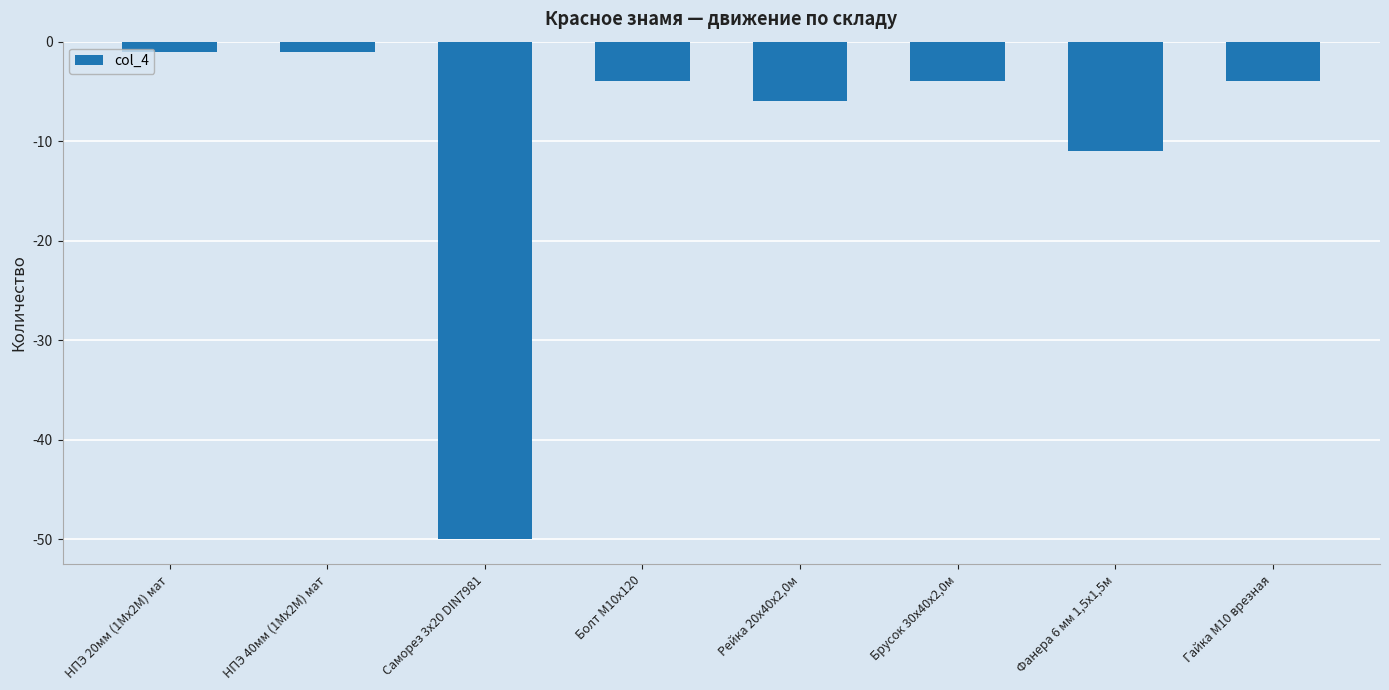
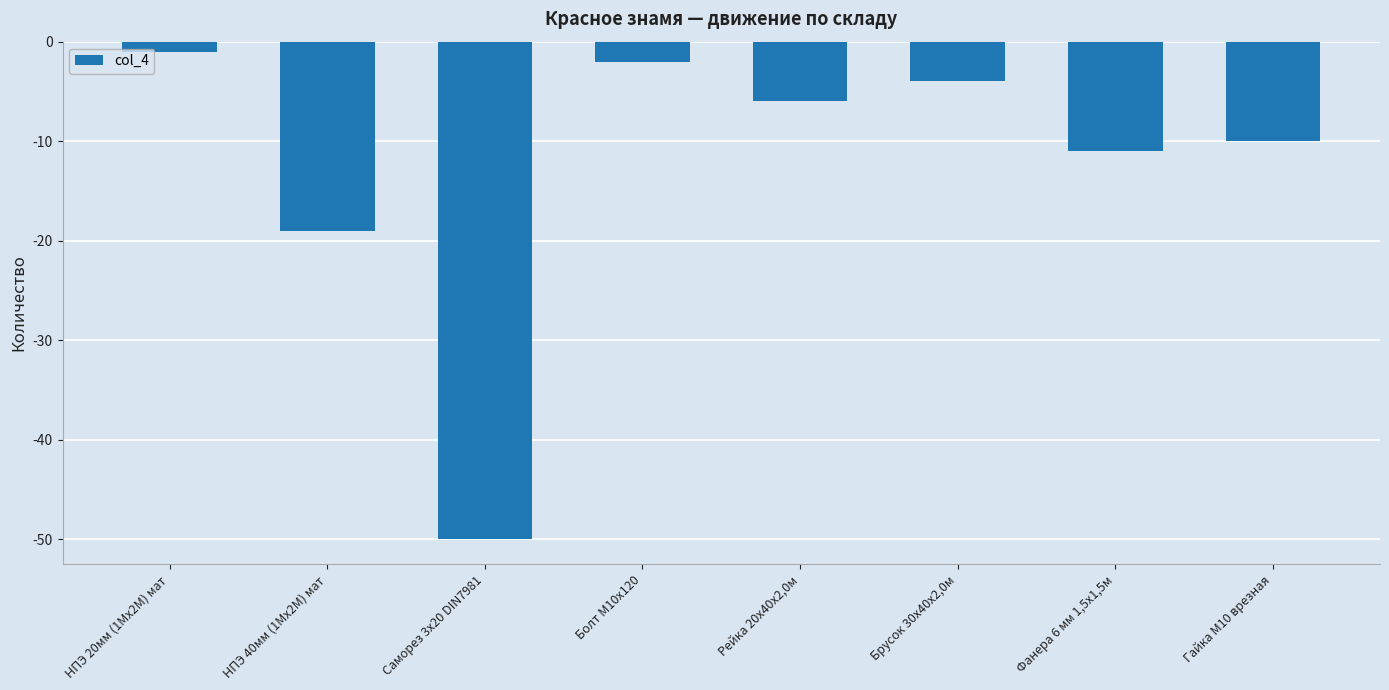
  {
    "НПЭ 20мм (1Мх2М) мат": -1,
-   "НПЭ 40мм (1Мх2М) мат": -1,
+   "НПЭ 40мм (1Мх2М) мат": -19,
    "Саморез 3х20 DIN7981": -50,
-   "Болт М10х120": -4,
+   "Болт М10х120": -2,
    "Рейка 20х40х2,0м": -6,
    "Брусок 30х40х2,0м": -4,
    "Фанера 6 мм 1,5х1,5м": -11,
-   "Гайка М10 врезная": -4
+   "Гайка М10 врезная": -10
  }
